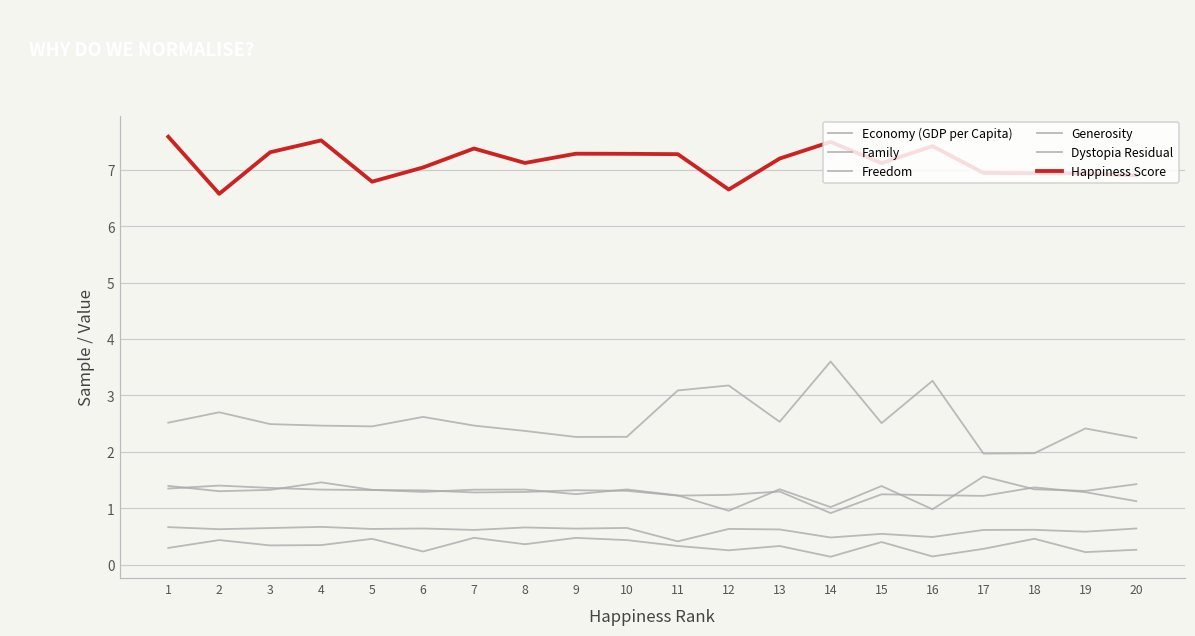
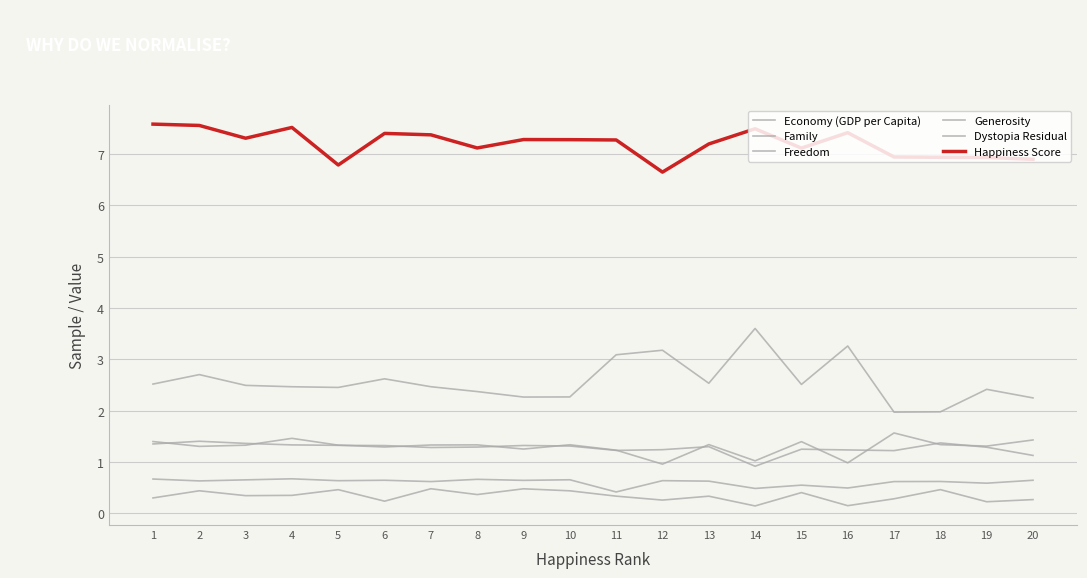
  {
    "Happiness Score": {
      "1": 7.6,
-     "2": 6.6,
+     "2": 7.6,
      "3": 7.3,
      "4": 7.5,
      "5": 6.8,
-     "6": 7.0,
+     "6": 7.4,
      "7": 7.4,
      "8": 7.1,
      "9": 7.3,
      "10": 7.3,
      "11": 7.3,
      "12": 6.7,
      "13": 7.2
    }
  }
